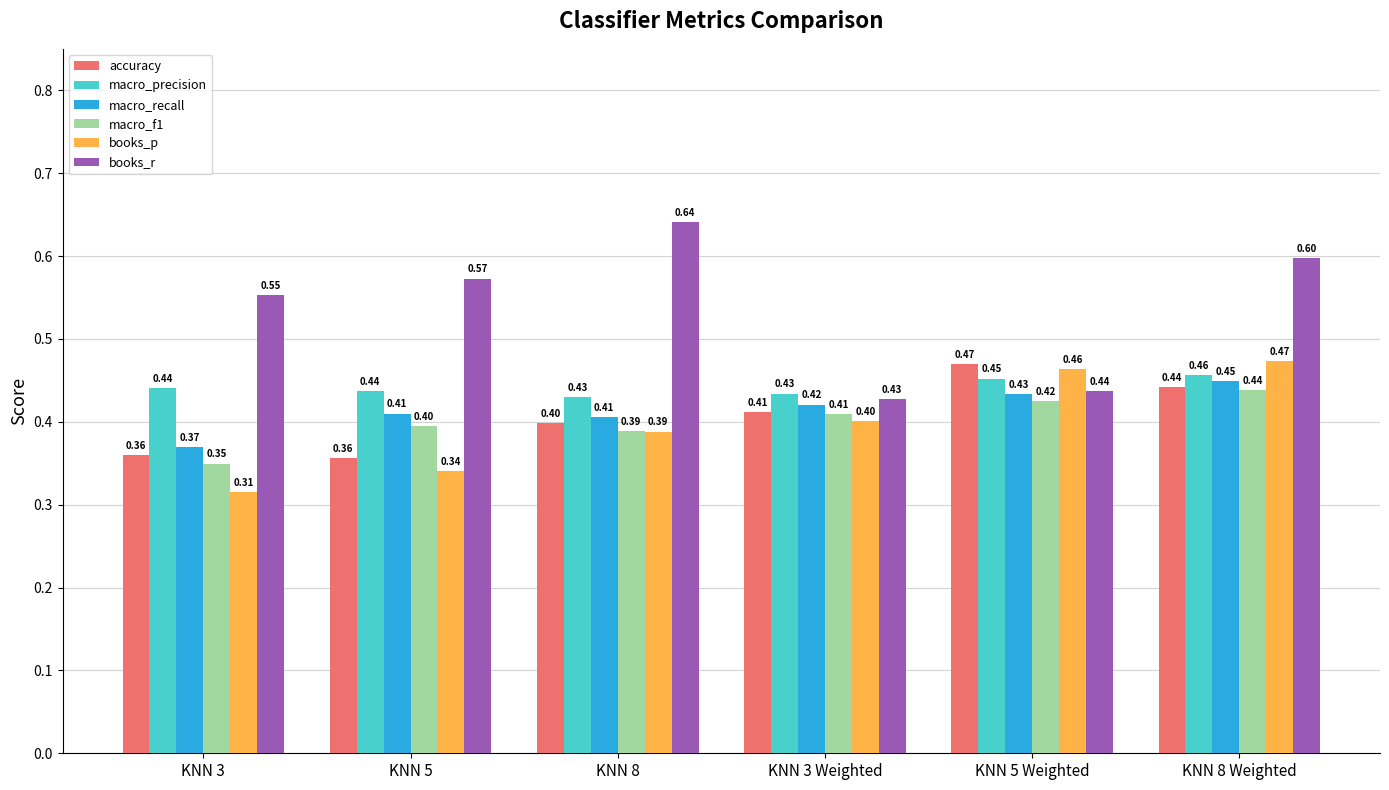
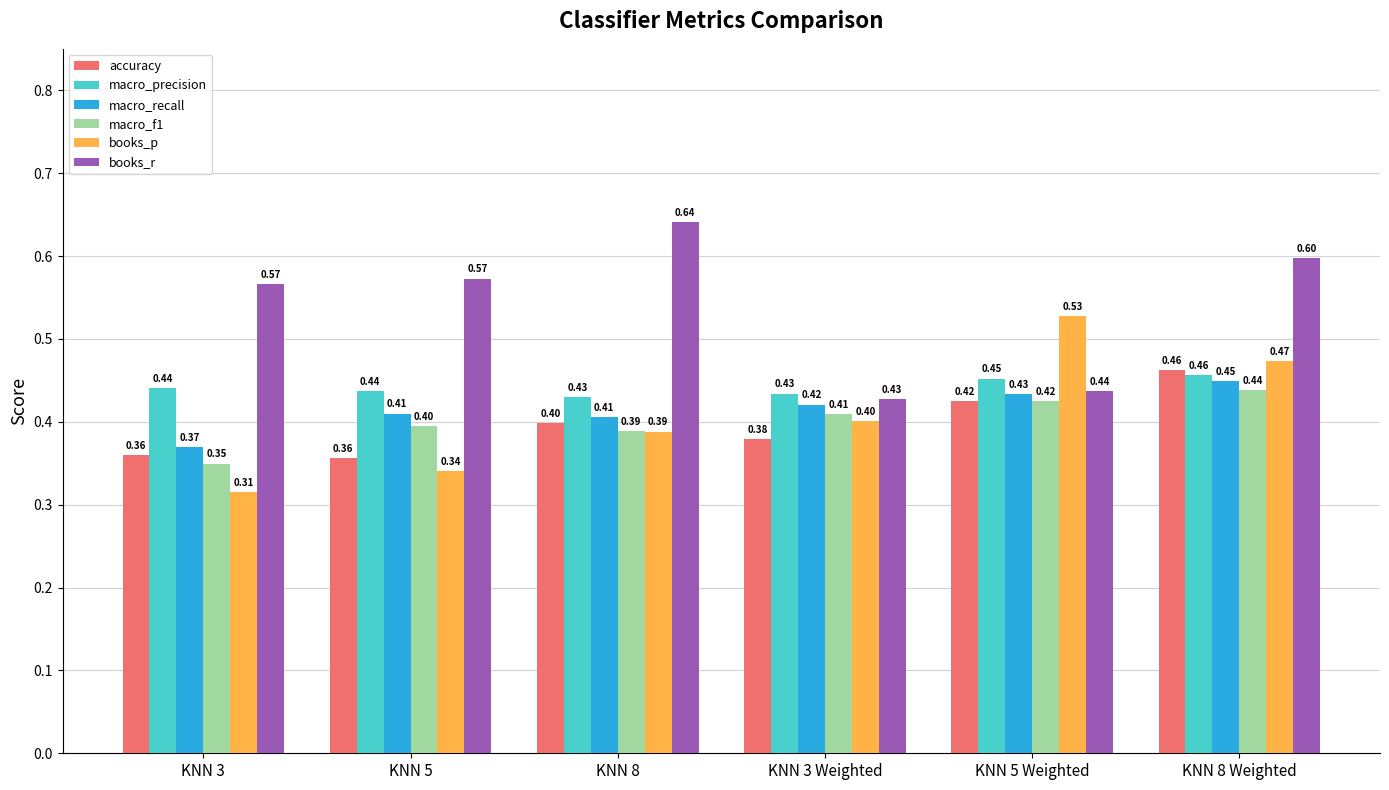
  {
    "accuracy": {
      "KNN 3": 0.36,
      "KNN 5": 0.36,
      "KNN 8": 0.40,
-     "KNN 3 Weighted": 0.41,
-     "KNN 5 Weighted": 0.47,
-     "KNN 8 Weighted": 0.44
+     "KNN 3 Weighted": 0.38,
+     "KNN 5 Weighted": 0.42,
+     "KNN 8 Weighted": 0.46
    },
    "macro_f1": {
      "KNN 3": 0.35,
      "KNN 5": 0.40,
      "KNN 8": 0.39,
      "KNN 3 Weighted": 0.41,
      "KNN 5 Weighted": 0.42,
      "KNN 8 Weighted": 0.44
    },
    "books_p": {
      "KNN 3": 0.31,
      "KNN 5": 0.34,
      "KNN 8": 0.39,
      "KNN 3 Weighted": 0.40,
-     "KNN 5 Weighted": 0.46,
+     "KNN 5 Weighted": 0.53,
      "KNN 8 Weighted": 0.47
    },
    "books_r": {
-     "KNN 3": 0.55,
+     "KNN 3": 0.57,
      "KNN 5": 0.57,
      "KNN 8": 0.64,
      "KNN 3 Weighted": 0.43,
      "KNN 5 Weighted": 0.44,
      "KNN 8 Weighted": 0.60
    }
  }
